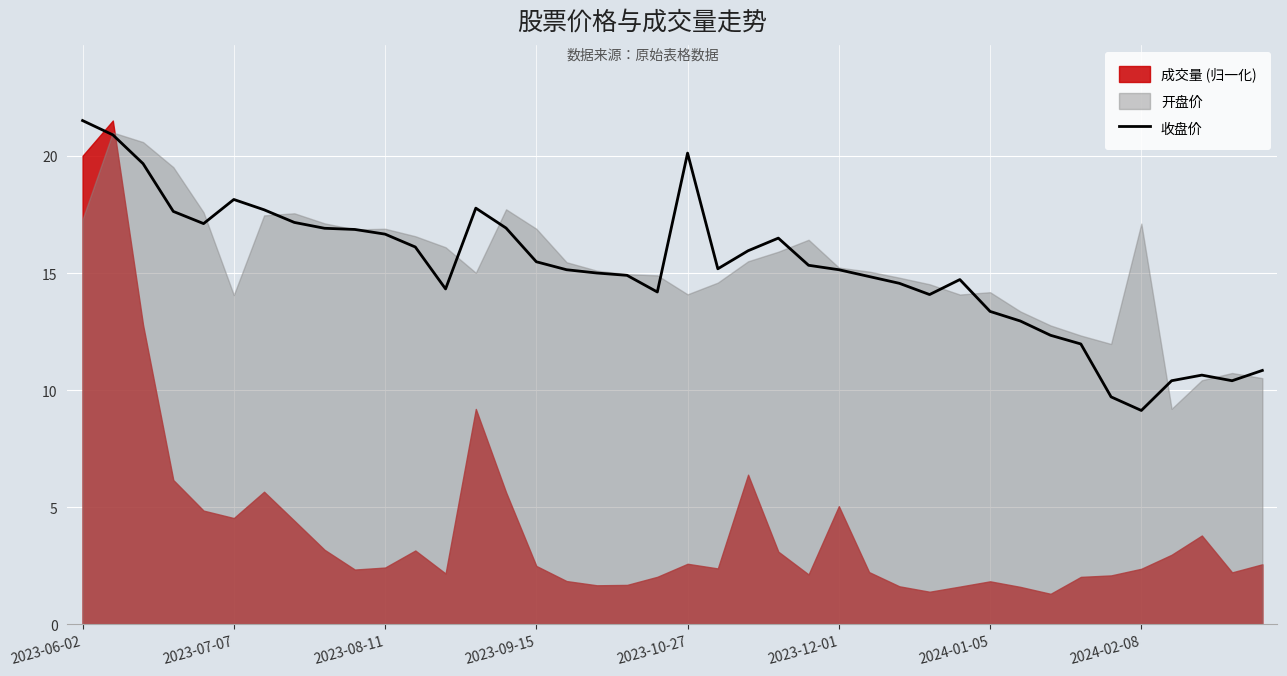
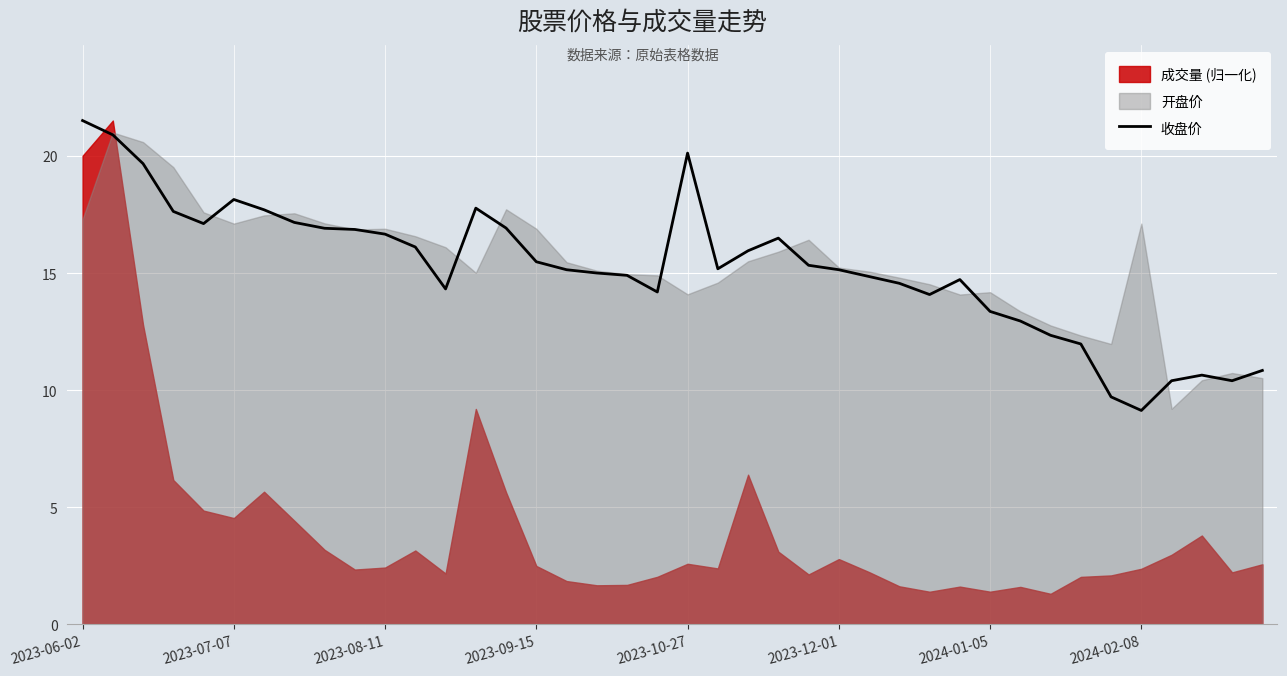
  {
    "收盘价": {
      "2023-06-02": 21.5,
      "2023-07-07": 18.1,
      "2023-08-11": 16.7,
      "2023-09-15": 15.5,
      "2023-10-27": 20.1,
      "2024-01-05": 13.4,
      "2024-02-08": 9.1
    },
    "成交量 (归一化)": {
      "2023-06-02": 20.0,
      "2023-07-07": 4.5,
      "2023-08-11": 2.4,
      "2023-09-15": 2.5,
      "2023-10-27": 2.6,
-     "2023-12-01": 5.0,
-     "2024-01-05": 1.8,
+     "2023-12-01": 2.8,
+     "2024-01-05": 1.4,
      "2024-02-08": 2.4
    },
    "开盘价": {
      "2023-06-02": 17.3,
-     "2023-07-07": 14.1,
+     "2023-07-07": 17.1,
      "2023-08-11": 16.9,
      "2023-09-15": 16.9,
      "2023-10-27": 14.1,
      "2024-01-05": 14.2,
      "2024-02-08": 17.1
    }
  }
